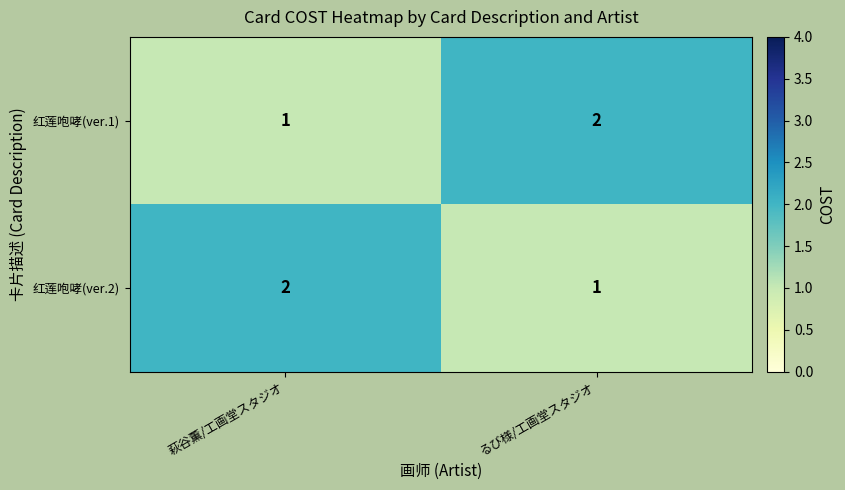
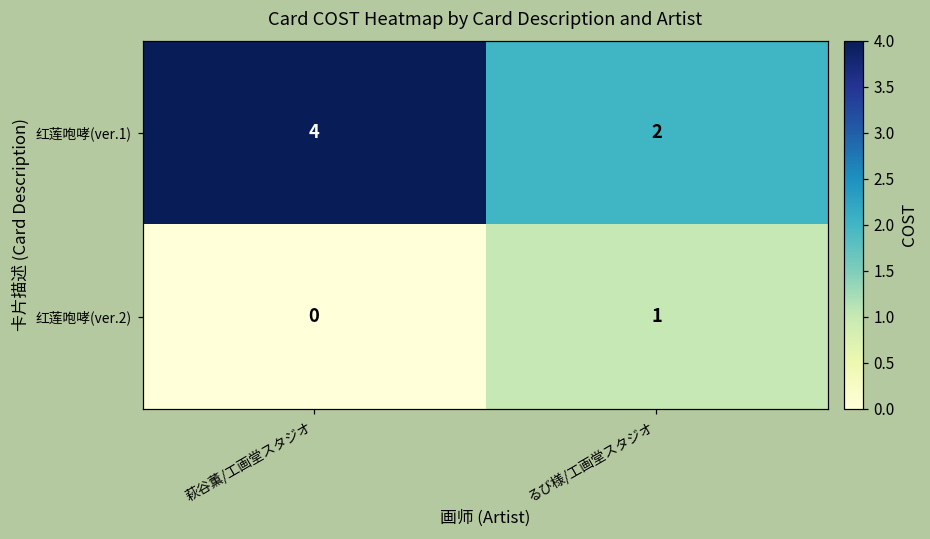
  {
    "红莲咆哮(ver.1)": {
-     "萩谷薫/工画堂スタジオ": 1,
+     "萩谷薫/工画堂スタジオ": 4,
      "るび様/工画堂スタジオ": 2
    },
    "红莲咆哮(ver.2)": {
-     "萩谷薫/工画堂スタジオ": 2,
+     "萩谷薫/工画堂スタジオ": 0,
      "るび様/工画堂スタジオ": 1
    }
  }
